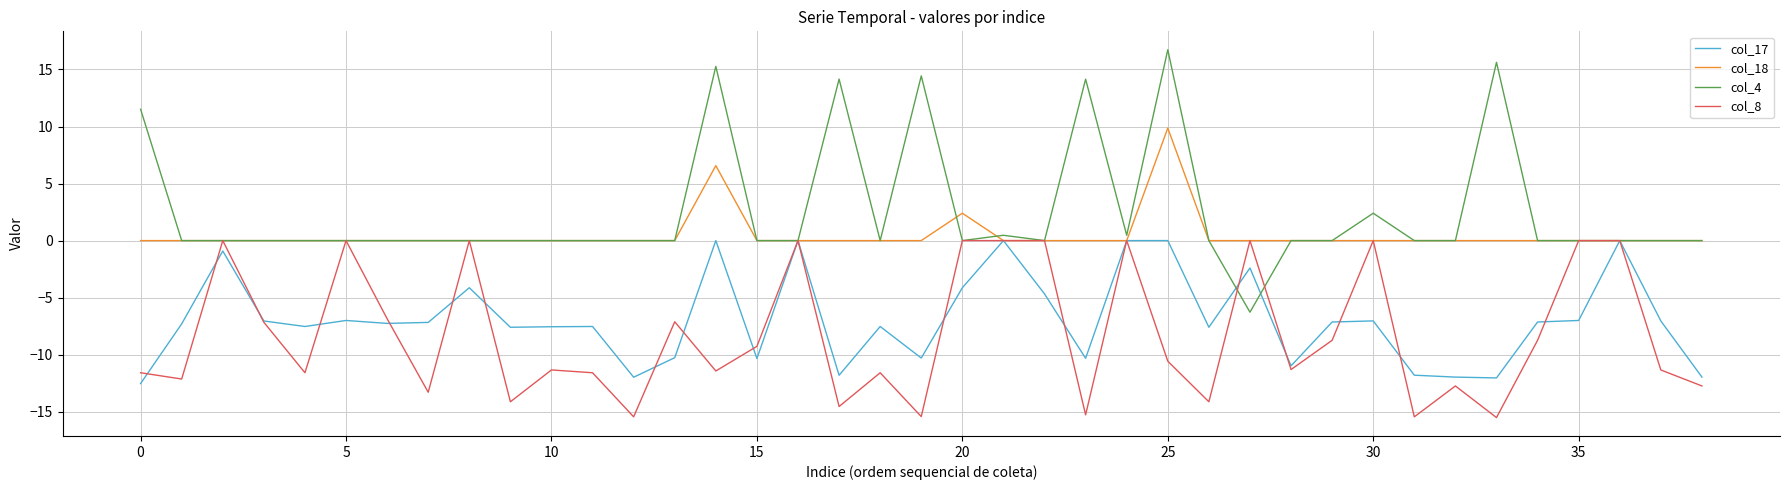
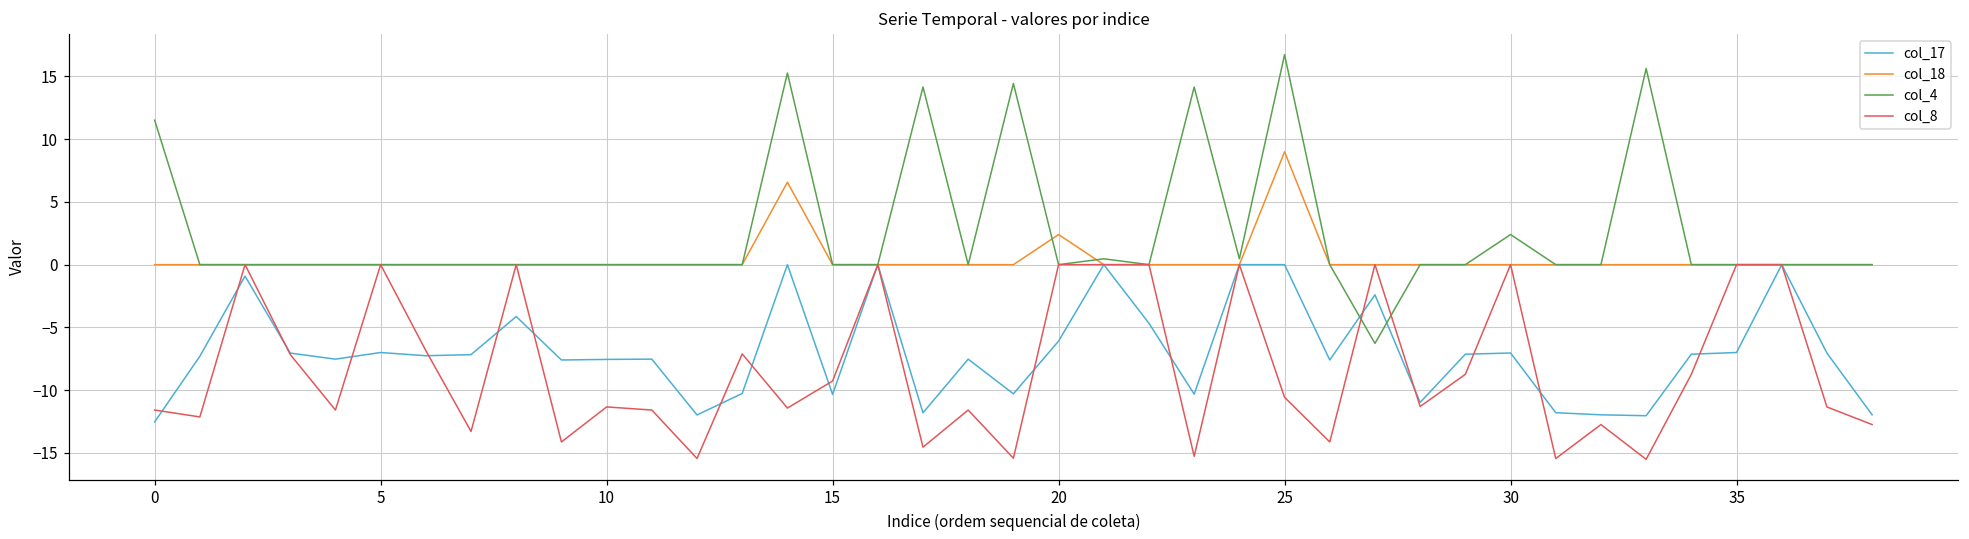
  {
    "col_17": {
      "0": -12.5,
      "5": -7.0,
      "10": -7.6,
      "15": -10.3,
-     "20": -4.1,
+     "20": -6.1,
      "25": 0.0,
      "30": -7.0,
      "35": -7.0
    },
    "col_18": {
      "0": 0.0,
      "20": 2.4,
-     "25": 9.9
+     "25": 9.0
    },
    "col_4": {
      "0": 11.5,
      "25": 16.7,
      "30": 2.4
    },
    "col_8": {
      "0": -11.6,
      "10": -11.3,
      "15": -9.3,
      "25": -10.6
    }
  }
